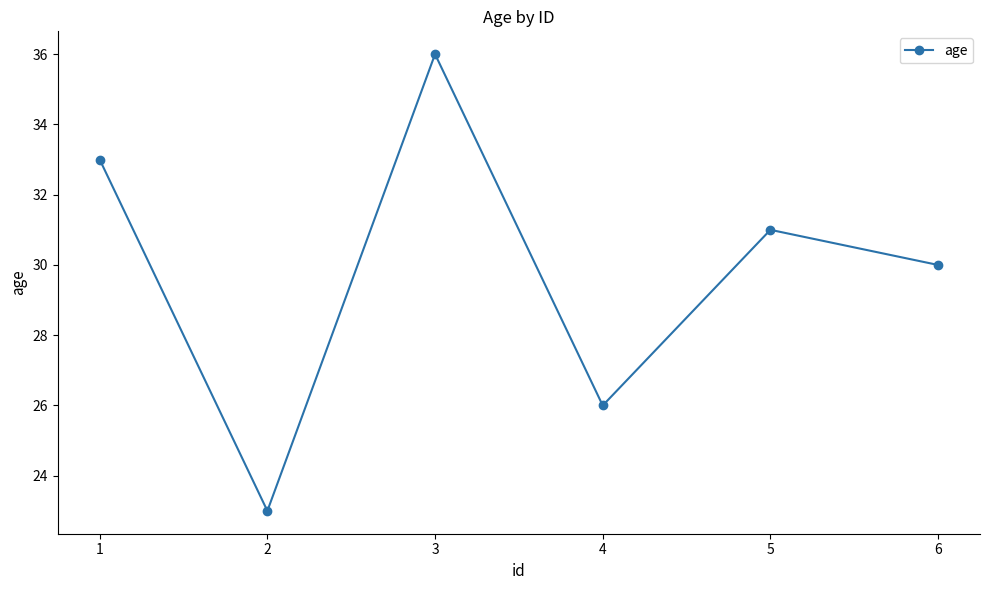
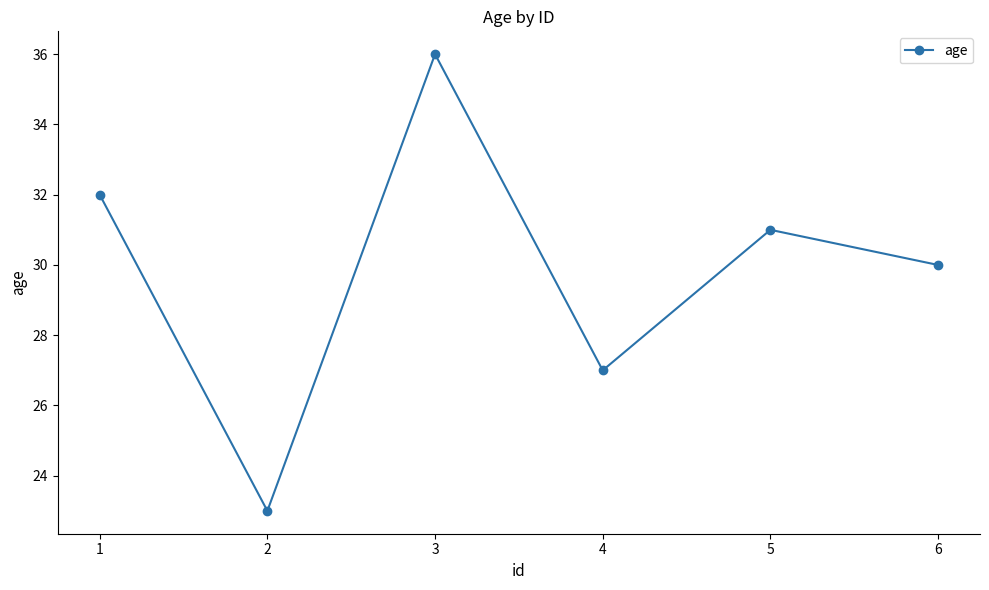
  {
-   "1": 33,
+   "1": 32,
    "2": 23,
    "3": 36,
-   "4": 26,
+   "4": 27,
    "5": 31,
    "6": 30
  }
